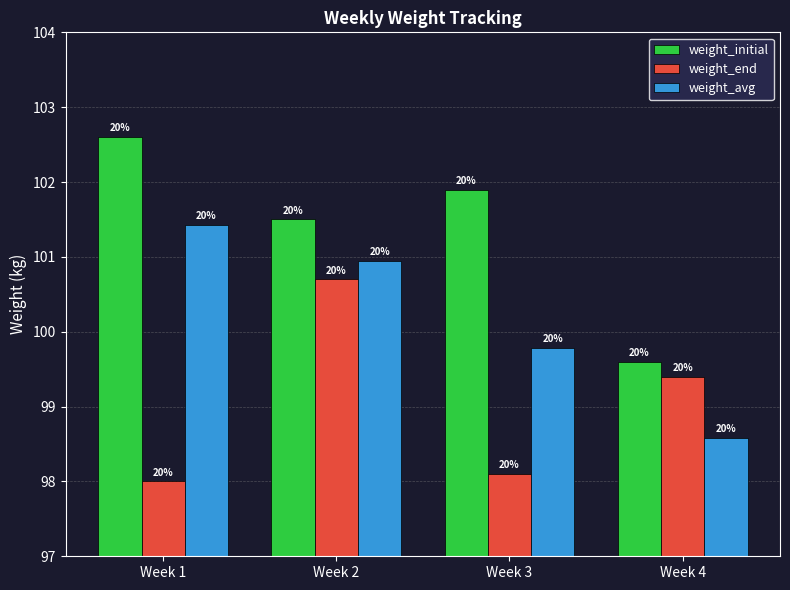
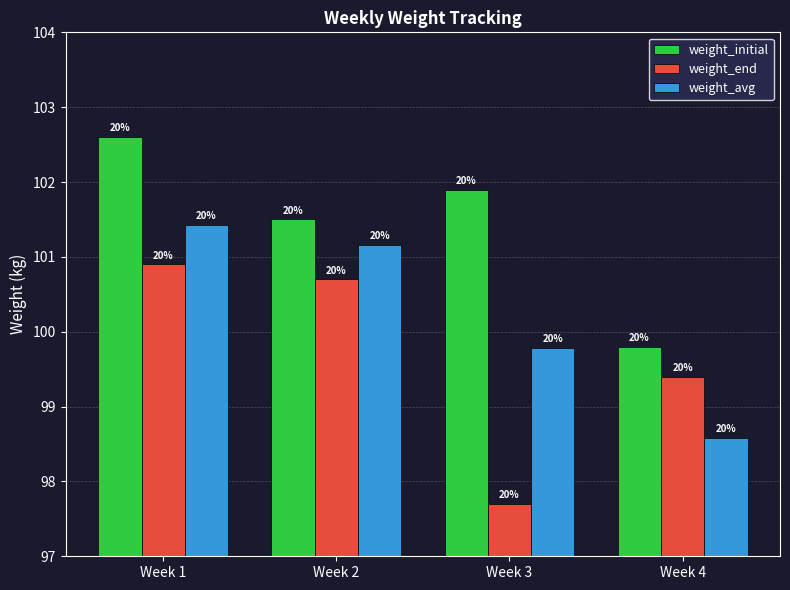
  {
    "weight_initial": {
-     "Week 4": 99.6
+     "Week 4": 99.8
    },
    "weight_end": {
-     "Week 1": 98.0,
-     "Week 3": 98.1
+     "Week 1": 100.9,
+     "Week 3": 97.7
    },
    "weight_avg": {
-     "Week 2": 100.9
+     "Week 2": 101.2
    }
  }
